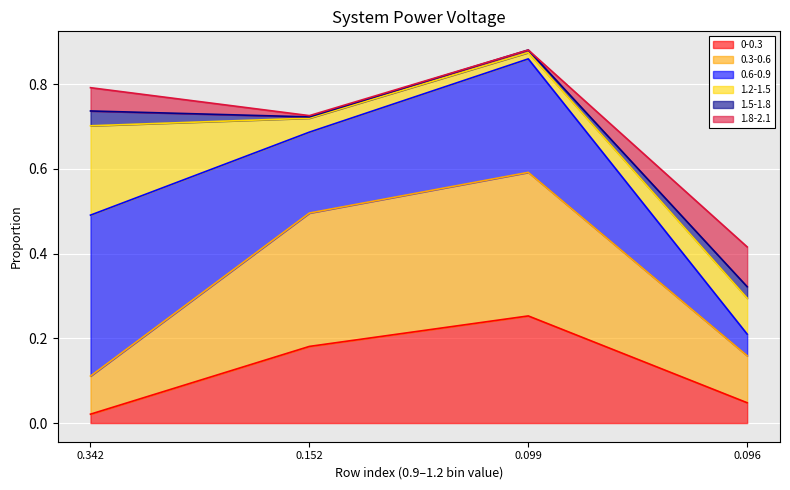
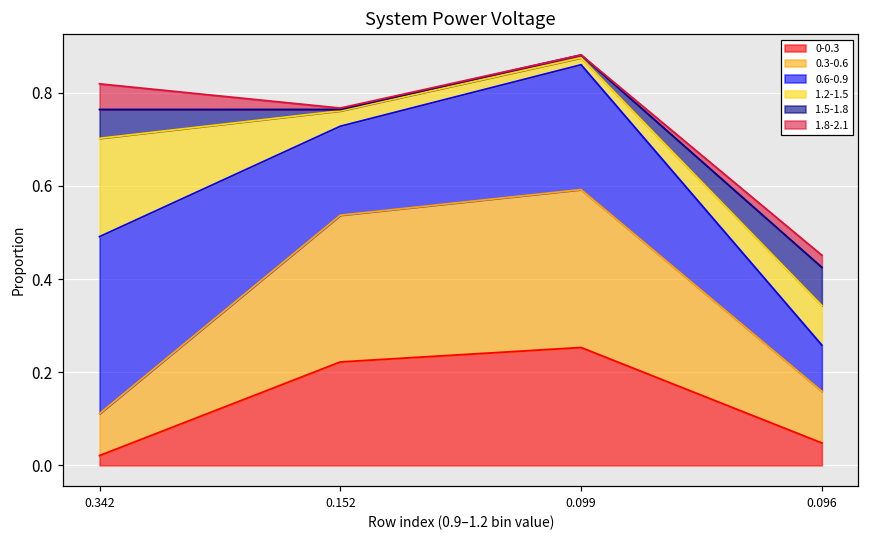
  {
    "0-0.3": {
      "0.342": 0.02,
-     "0.152": 0.18,
+     "0.152": 0.22,
      "0.099": 0.25,
      "0.096": 0.05
    },
    "0.6-0.9": {
      "0.342": 0.38,
      "0.152": 0.19,
      "0.099": 0.27,
-     "0.096": 0.05
+     "0.096": 0.10
    },
    "1.5-1.8": {
-     "0.342": 0.04,
-     "0.096": 0.03
+     "0.342": 0.06,
+     "0.096": 0.08
    },
    "1.8-2.1": {
      "0.342": 0.06,
-     "0.096": 0.09
+     "0.096": 0.03
    }
  }
